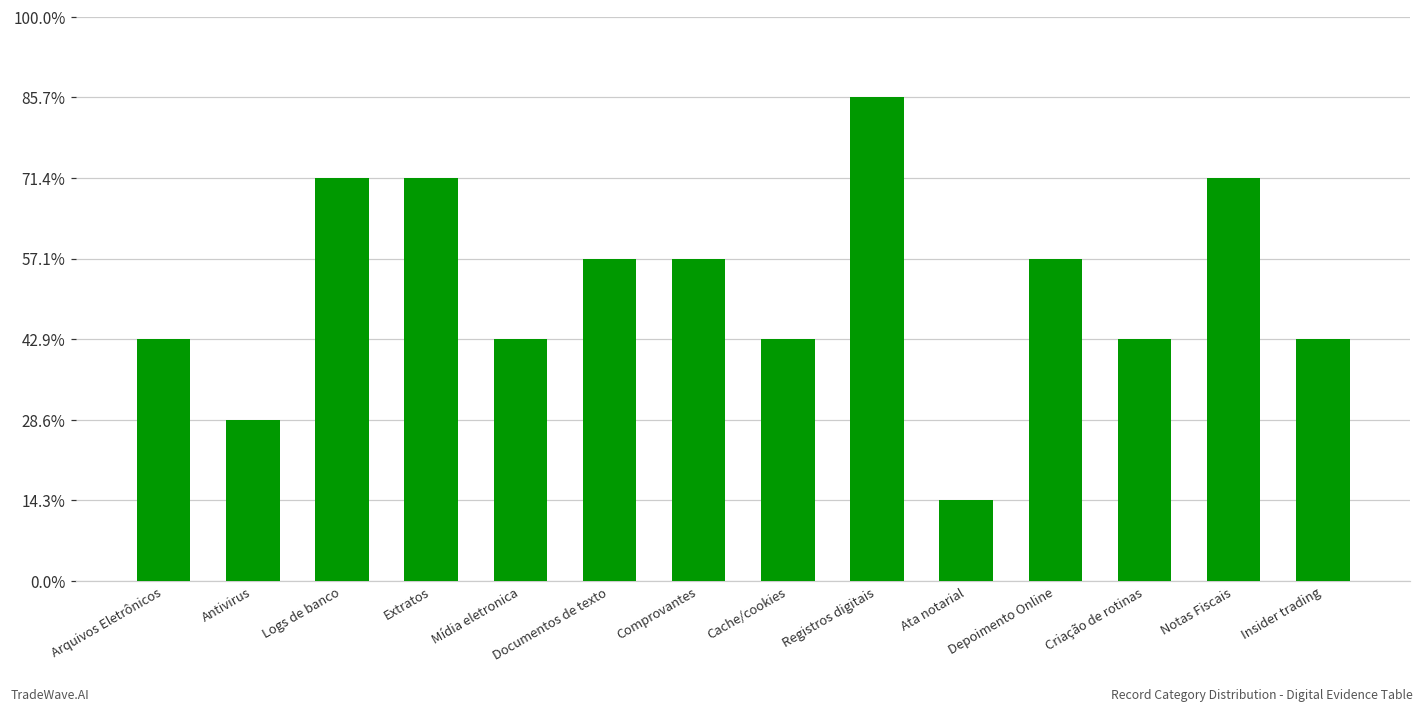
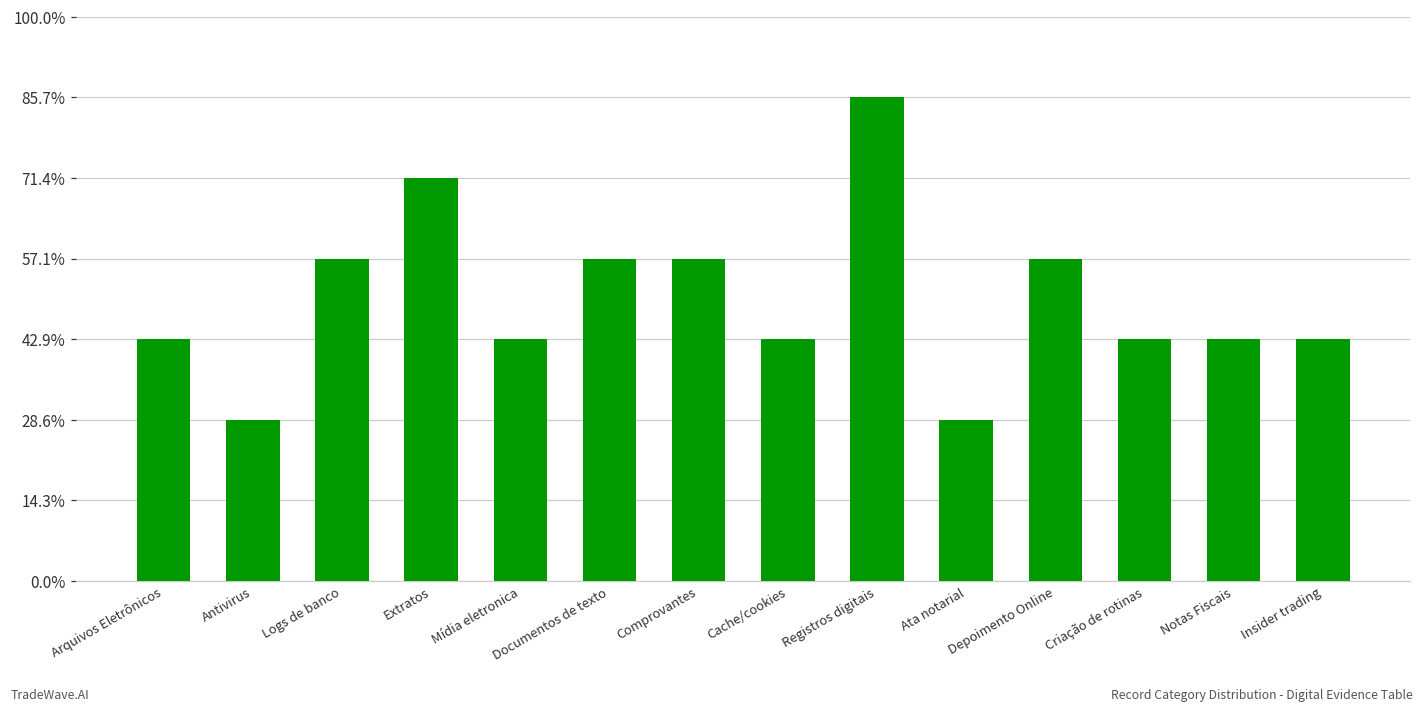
  {
    "Arquivos Eletrônicos": "43%",
    "Antivirus": "29%",
-   "Logs de banco": "71%",
+   "Logs de banco": "57%",
    "Extratos": "71%",
    "Mídia eletronica": "43%",
    "Documentos de texto": "57%",
    "Comprovantes": "57%",
    "Cache/cookies": "43%",
    "Registros digitais": "86%",
-   "Ata notarial": "14%",
+   "Ata notarial": "29%",
    "Depoimento Online": "57%",
    "Criação de rotinas": "43%",
-   "Notas Fiscais": "71%",
+   "Notas Fiscais": "43%",
    "Insider trading": "43%"
  }
